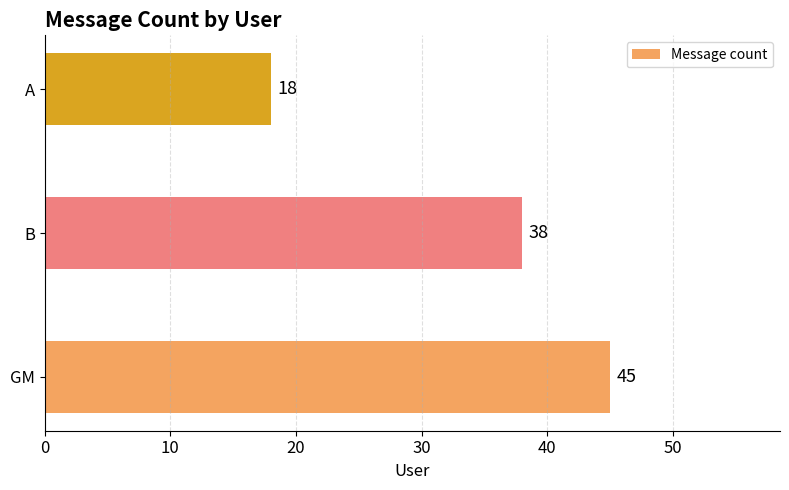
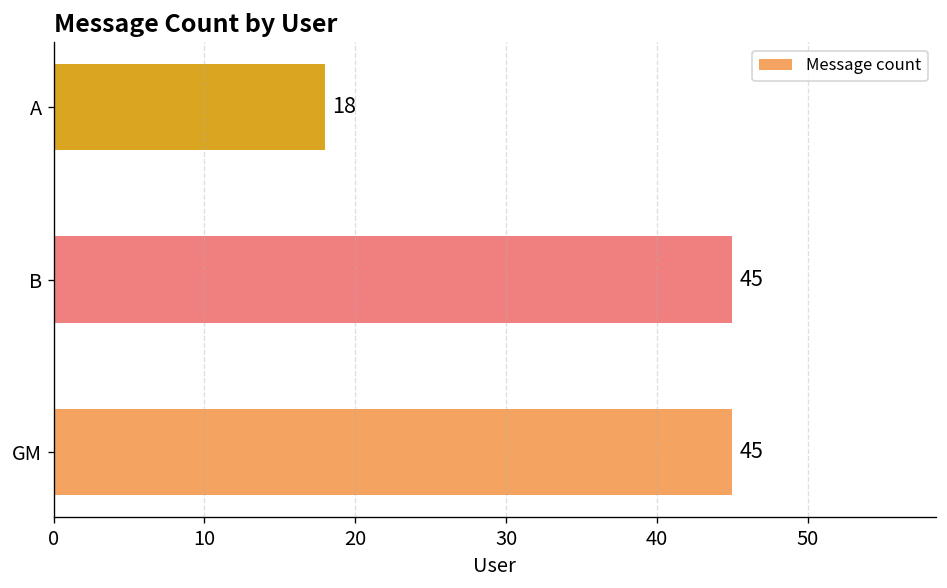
  {
    "A": 18,
-   "B": 38,
+   "B": 45,
    "GM": 45
  }
